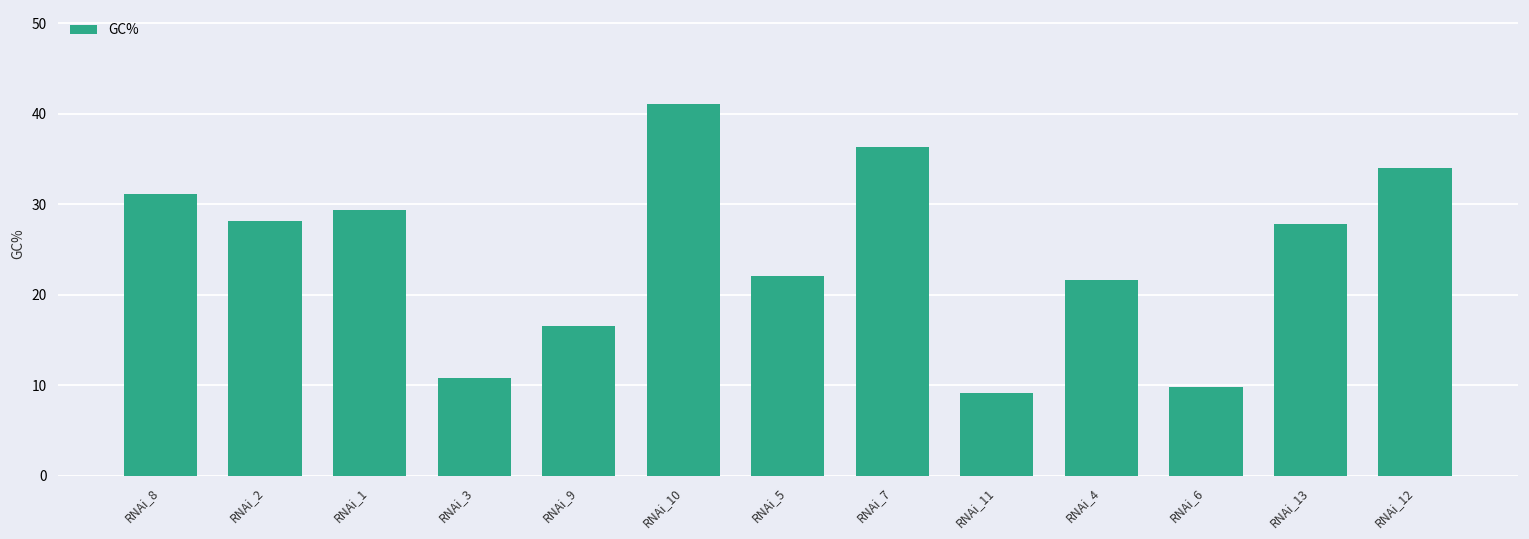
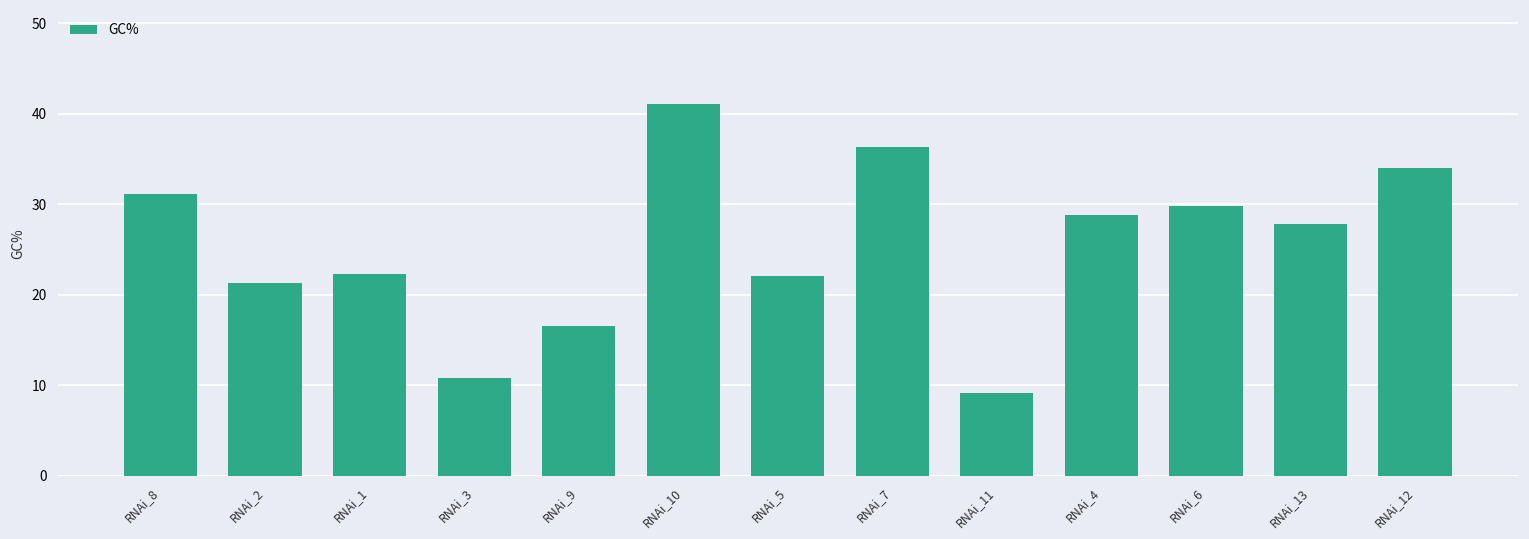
  {
    "RNAi_8": 31,
-   "RNAi_2": 28,
-   "RNAi_1": 29,
+   "RNAi_2": 21,
+   "RNAi_1": 22,
    "RNAi_3": 11,
    "RNAi_9": 17,
    "RNAi_10": 41,
    "RNAi_5": 22,
    "RNAi_7": 36,
    "RNAi_11": 9,
-   "RNAi_4": 22,
-   "RNAi_6": 10,
+   "RNAi_4": 29,
+   "RNAi_6": 30,
    "RNAi_13": 28,
    "RNAi_12": 34
  }
